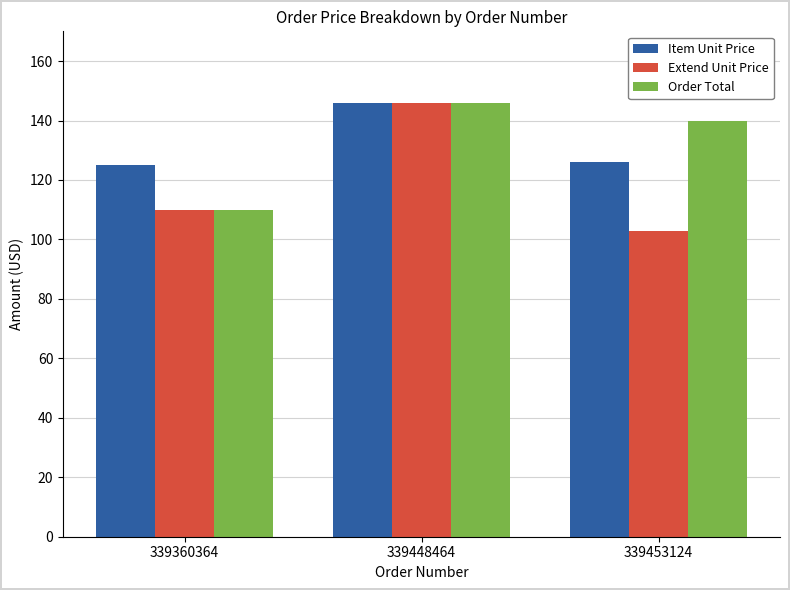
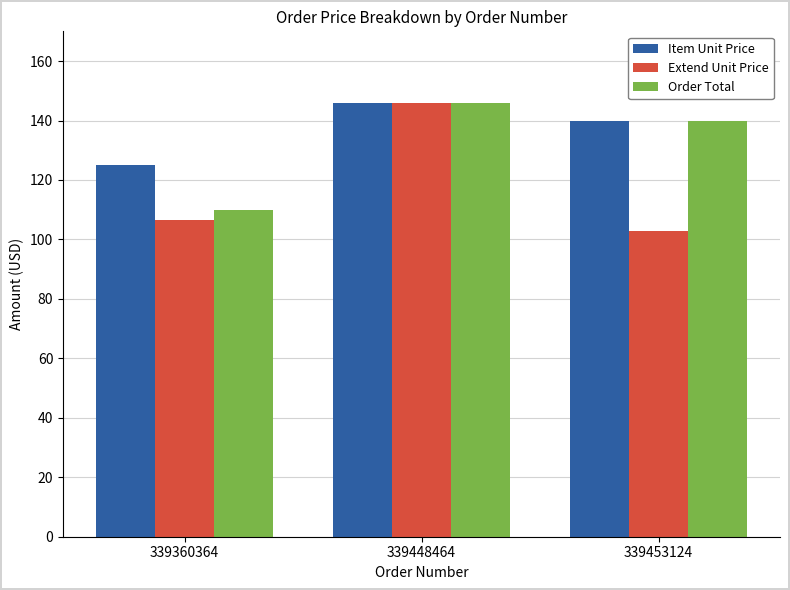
  {
    "Item Unit Price": {
      "339360364": 125,
      "339448464": 146,
-     "339453124": 126
+     "339453124": 140
    },
    "Extend Unit Price": {
-     "339360364": 110,
+     "339360364": 107,
      "339448464": 146,
      "339453124": 103
    },
    "Order Total": {
      "339360364": 110,
      "339448464": 146,
      "339453124": 140
    }
  }
